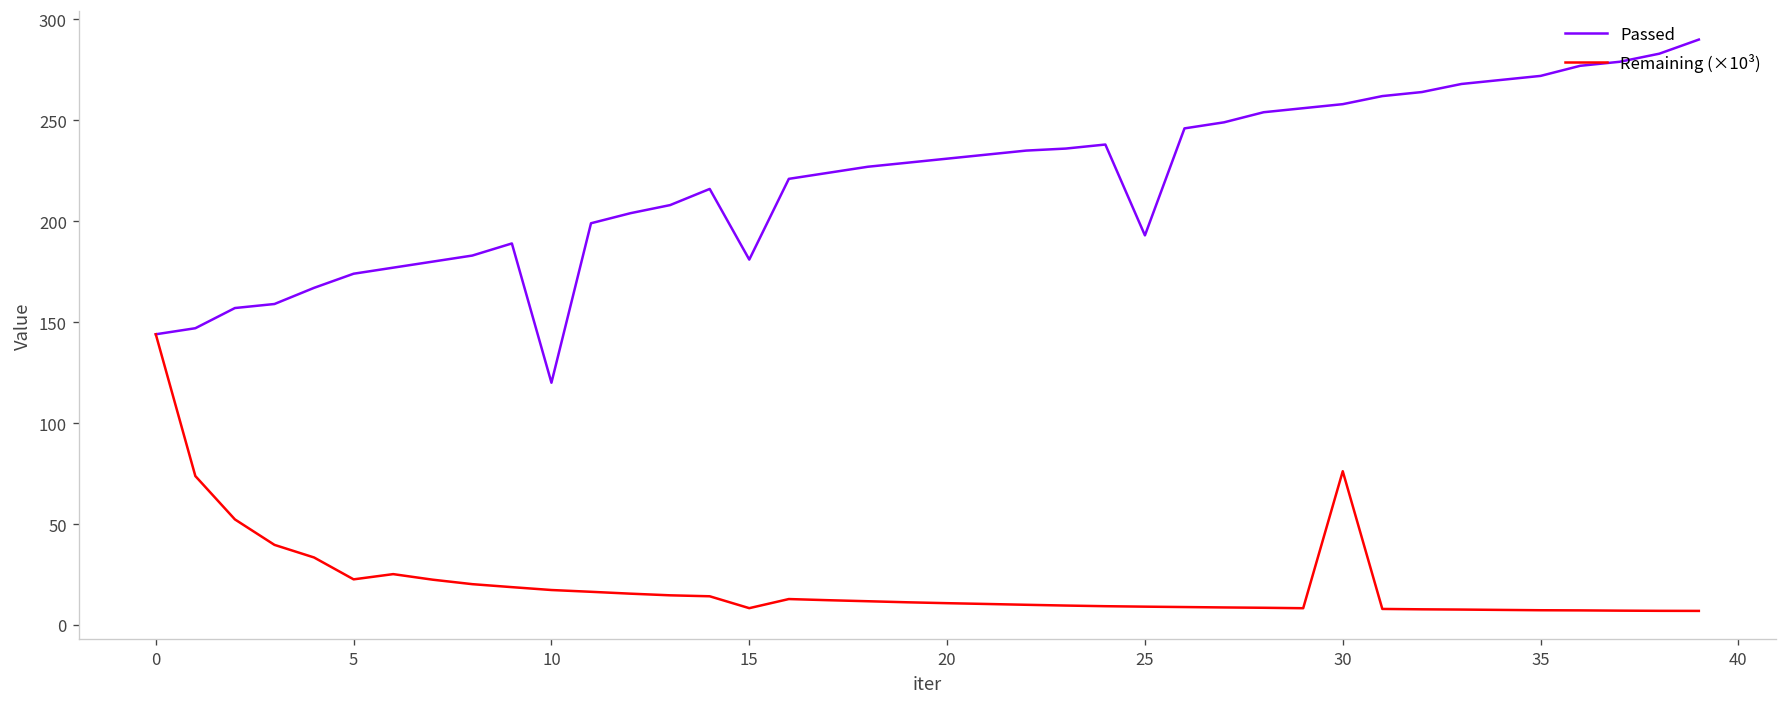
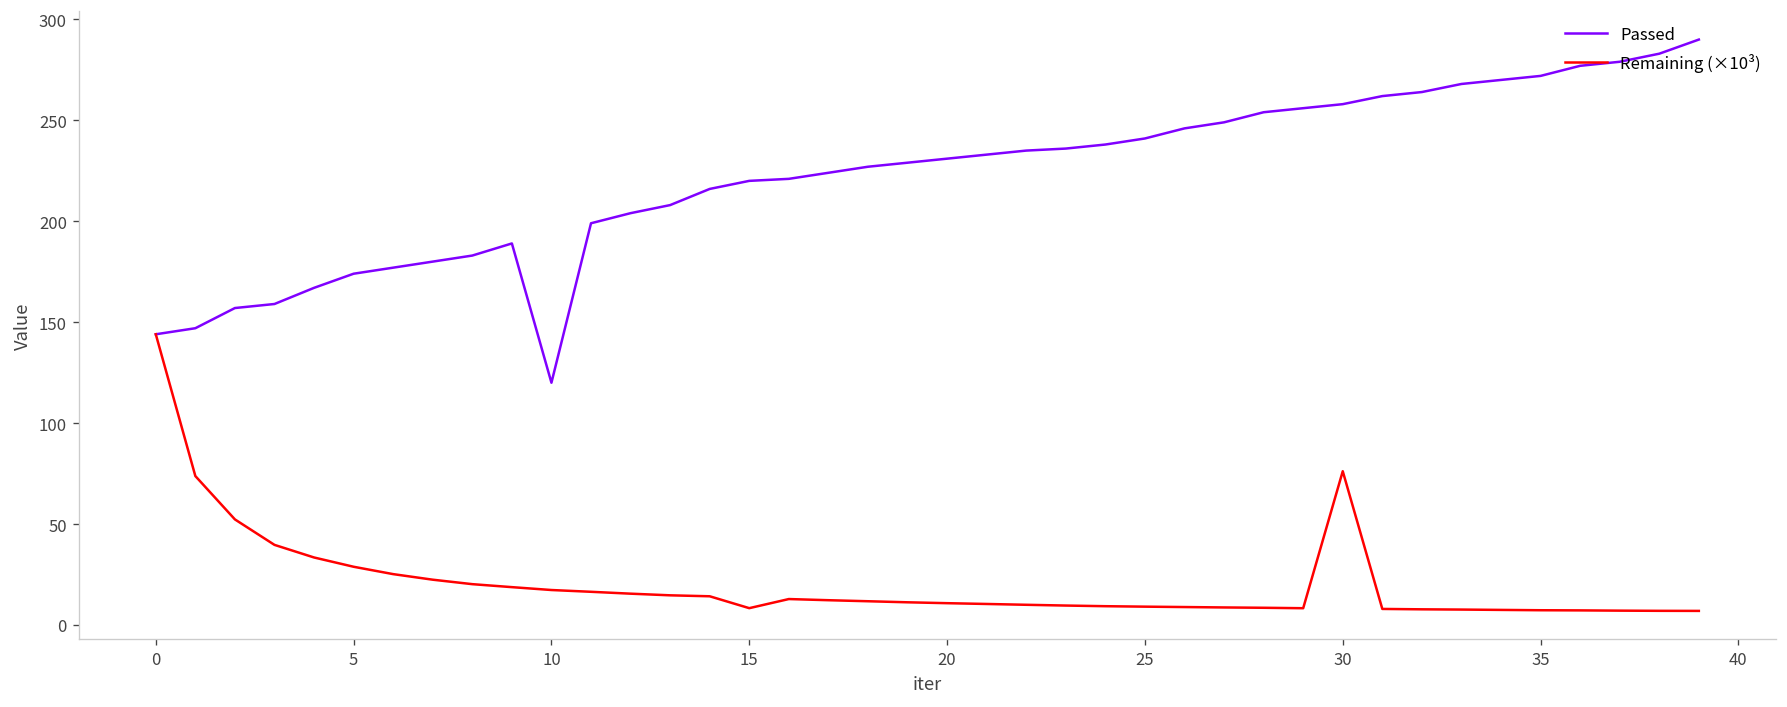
  {
    "Passed": {
      "5": 174,
      "10": 120,
-     "15": 181,
+     "15": 220,
      "20": 231,
-     "25": 193,
+     "25": 241,
      "30": 258,
      "35": 272
    },
    "Remaining (×10³)": {
-     "5": 23,
+     "5": 29,
      "10": 17,
      "15": 8,
      "20": 11,
      "25": 9,
      "30": 76,
      "35": 7
    }
  }
